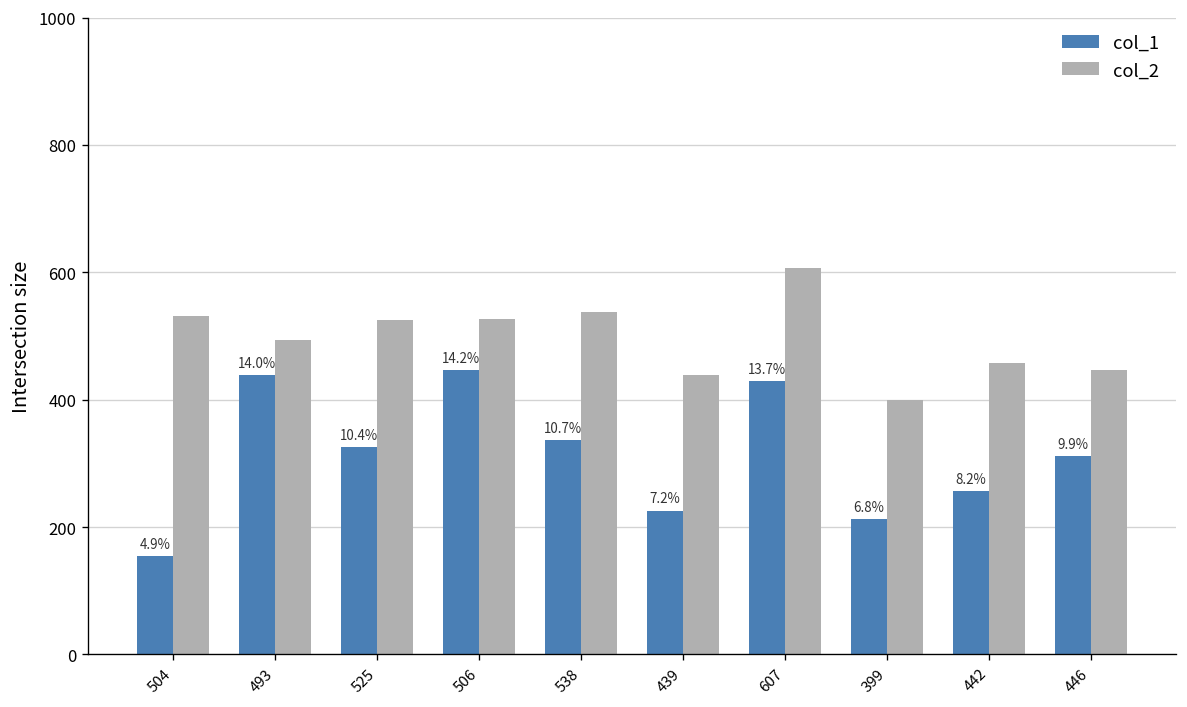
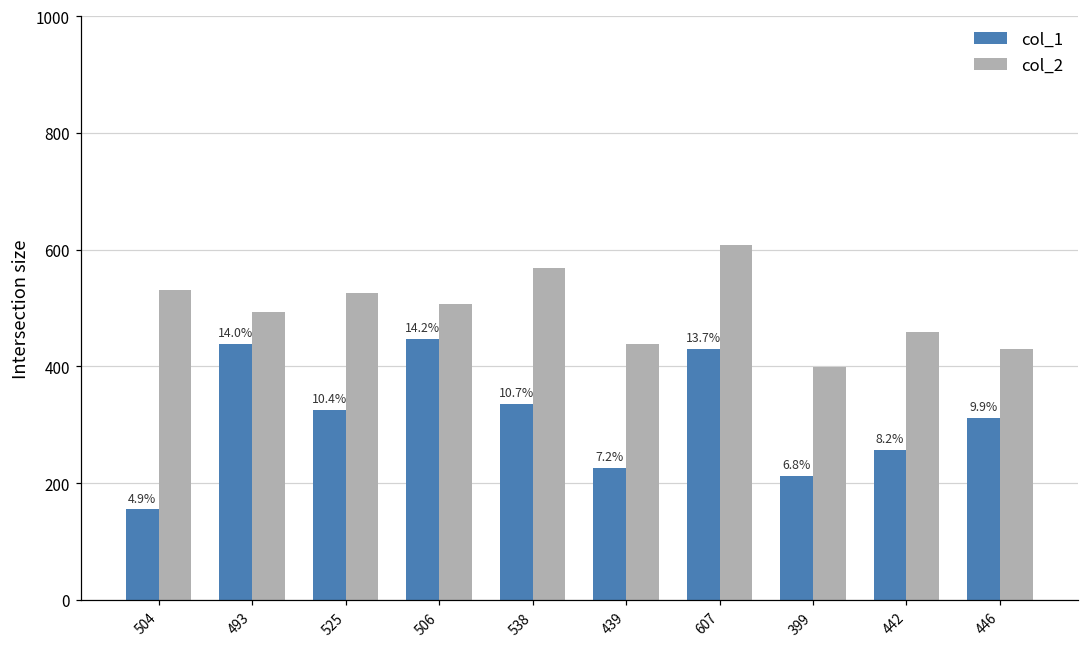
  {
    "col_2": {
      "504": 530,
      "493": 490,
      "525": 530,
-     "506": 530,
-     "538": 540,
+     "506": 510,
+     "538": 570,
      "439": 440,
      "607": 610,
      "399": 400,
      "442": 460,
-     "446": 450
+     "446": 430
    }
  }
